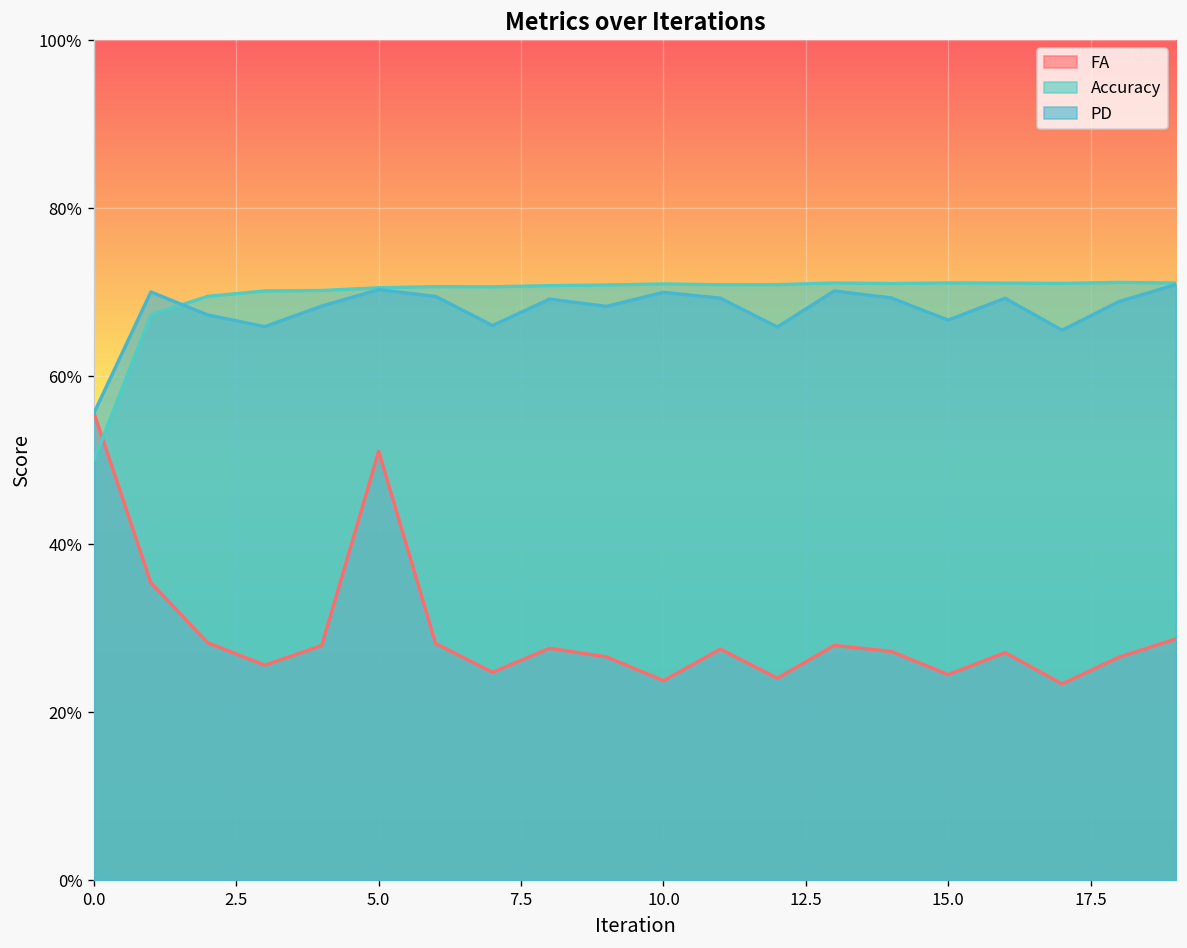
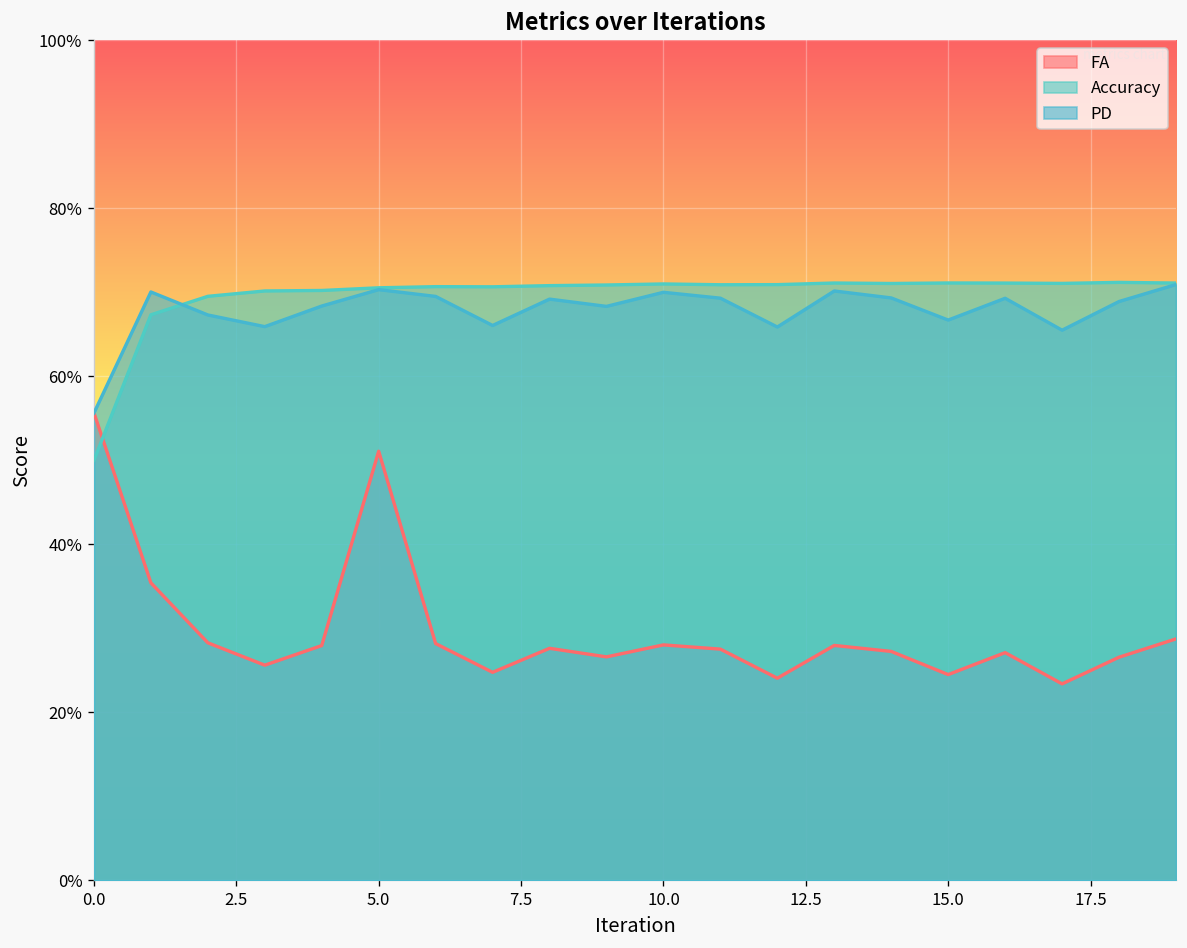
  {
    "FA": {
      "5.0": "51%",
-     "10.0": "24%",
+     "10.0": "28%",
      "15.0": "24%"
    }
  }
